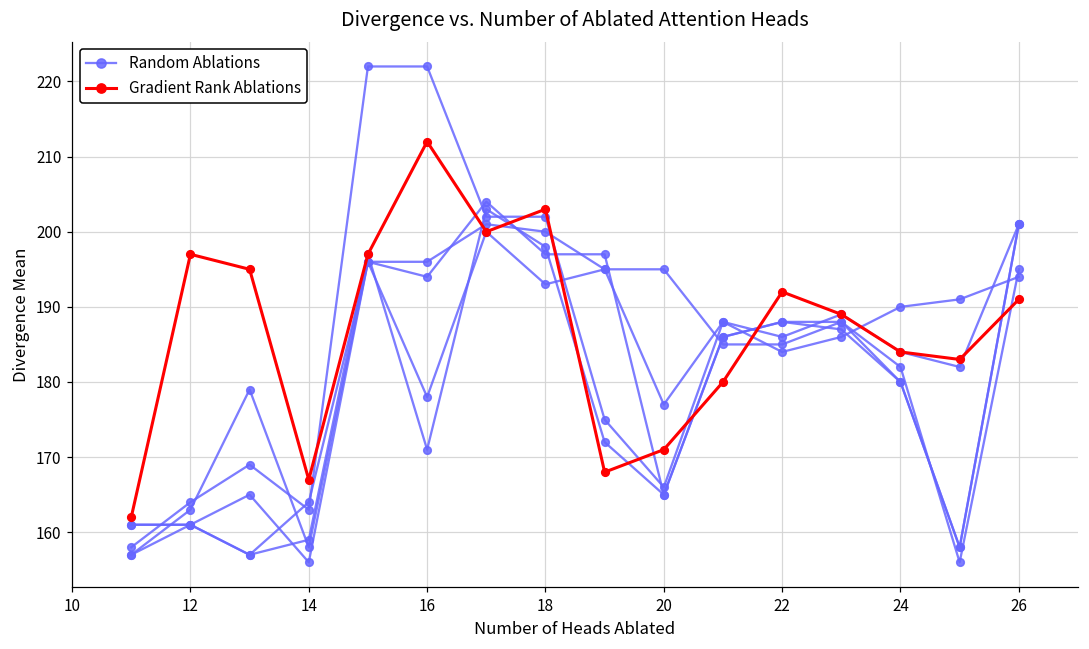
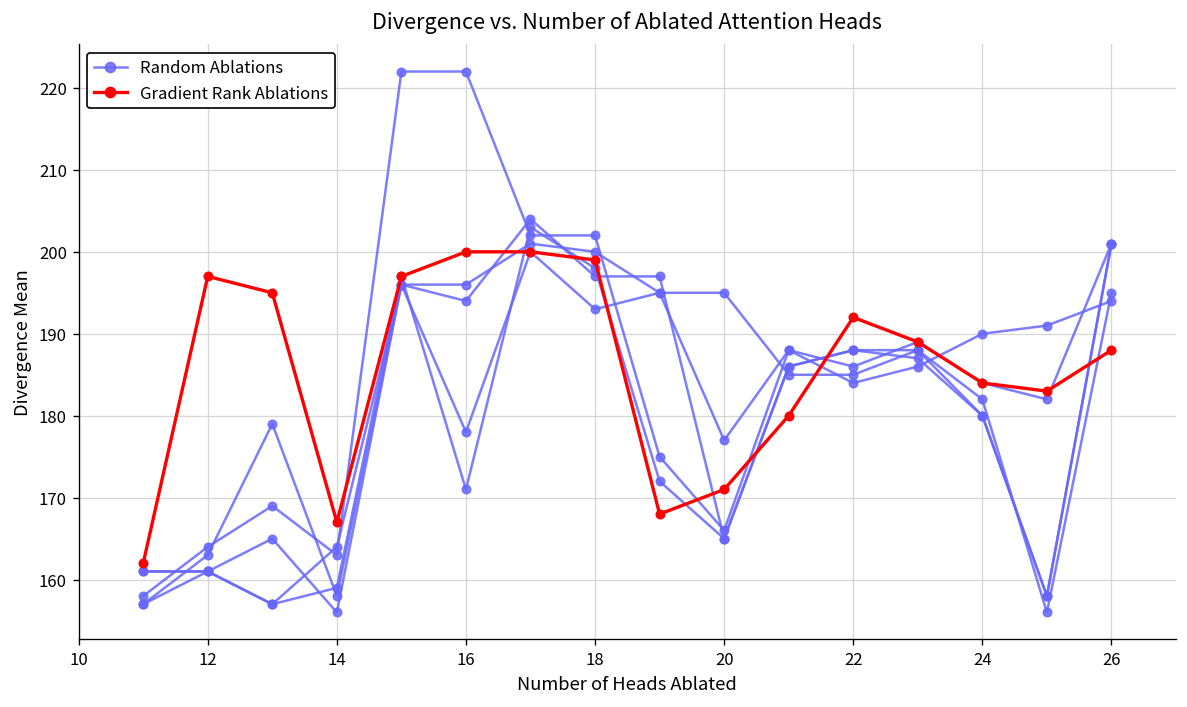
  {
    "Gradient Rank Ablations": {
      "12": 197,
      "14": 167,
-     "16": 212,
-     "18": 203,
+     "16": 200,
+     "18": 199,
      "20": 171,
      "22": 192,
-     "26": 191
+     "26": 188
    }
  }
